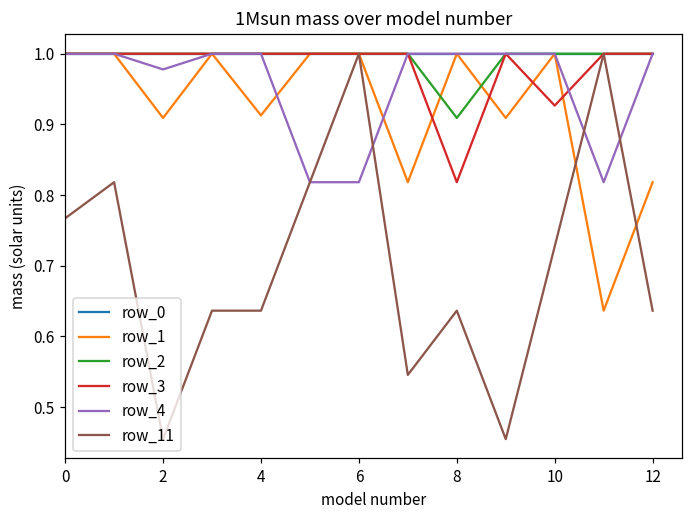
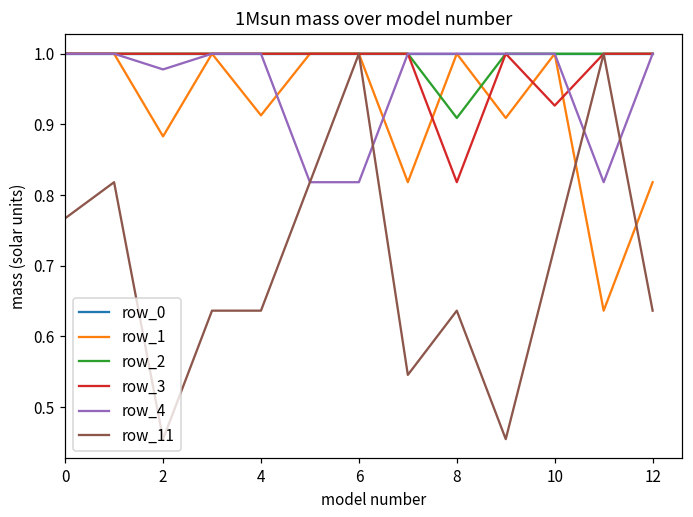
  {
    "row_1": {
-     "2": 0.91,
+     "2": 0.88,
      "4": 0.91,
      "12": 0.82
    },
    "row_2": {
      "8": 0.91
    },
    "row_3": {
      "8": 0.82,
      "10": 0.93
    },
    "row_4": {
      "2": 0.98,
      "6": 0.82
    },
    "row_11": {
      "0": 0.77,
      "4": 0.64,
      "8": 0.64,
      "10": 0.73,
      "12": 0.64
    }
  }
